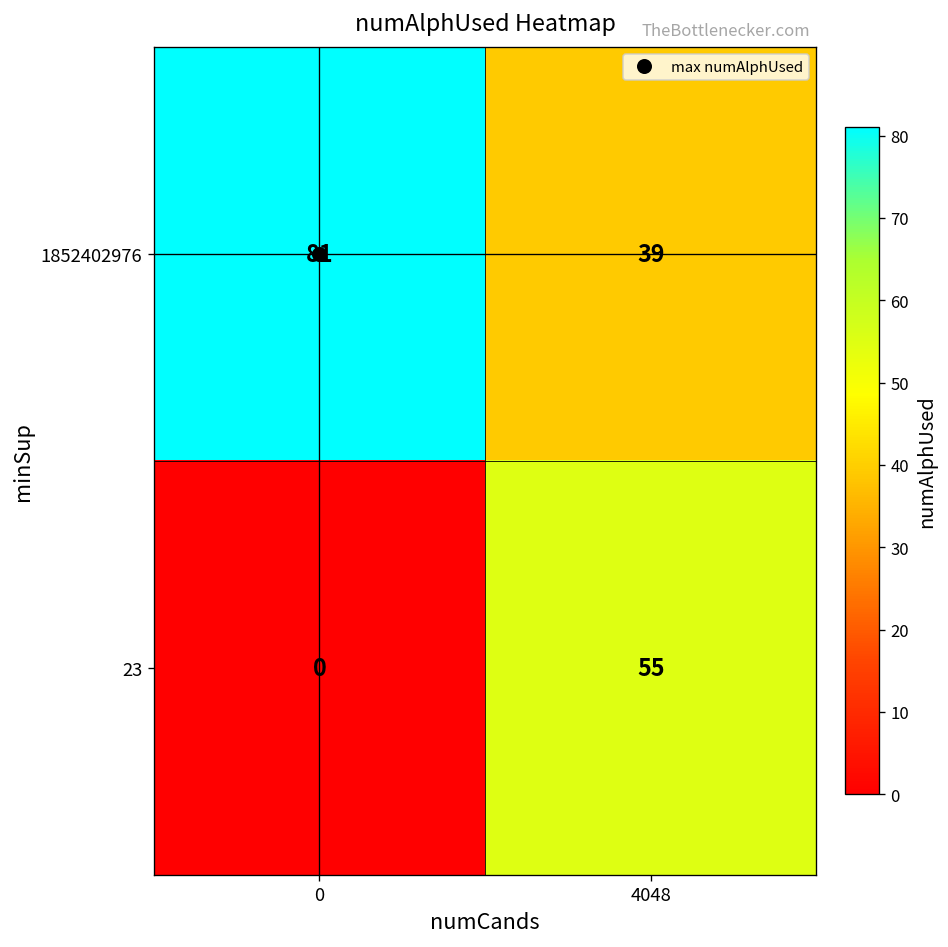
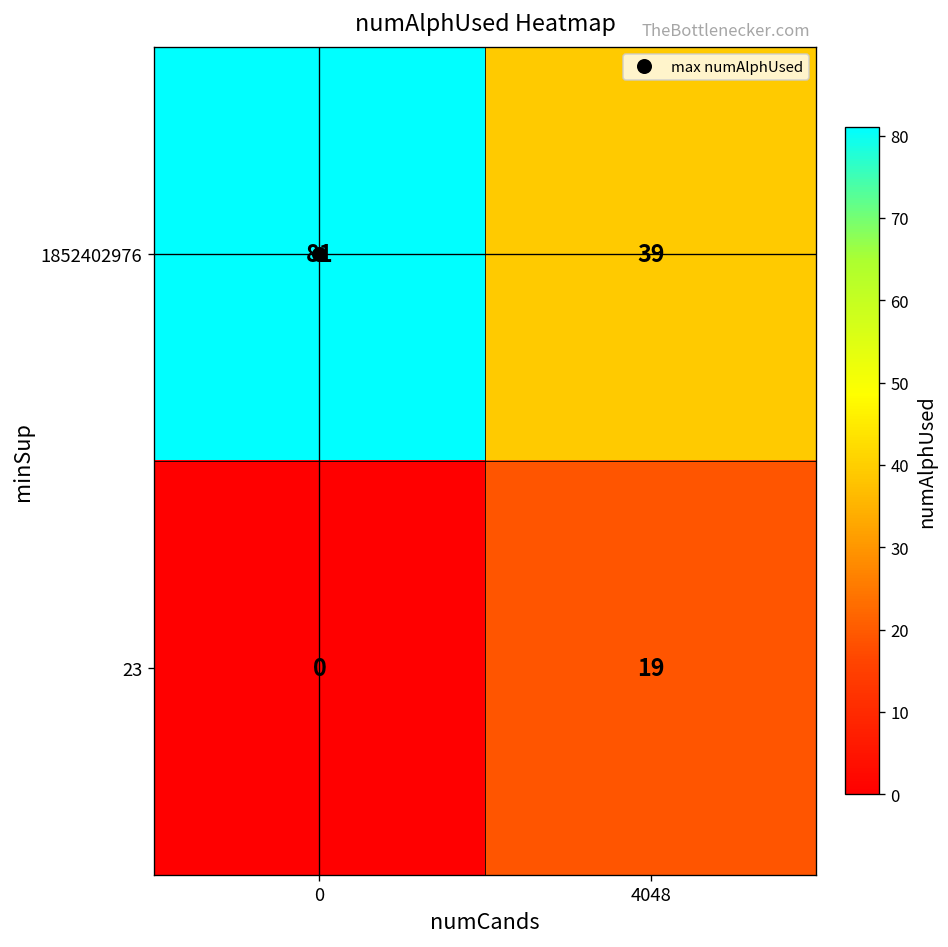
  {
    "1852402976": {
      "4048": 39
    },
    "23": {
      "0": 0,
-     "4048": 55
+     "4048": 19
    }
  }
